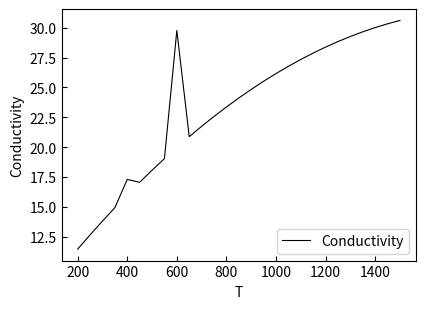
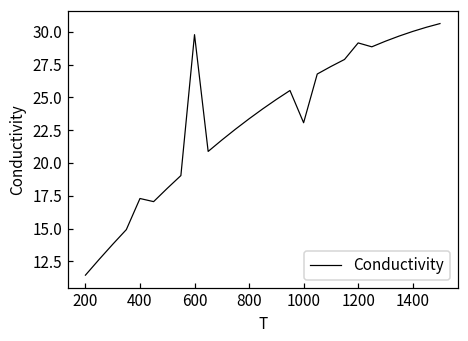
  {
    "200": 11.4,
    "400": 17.3,
    "600": 29.8,
    "800": 23.4,
-   "1000": 26.2,
-   "1200": 28.4,
+   "1000": 23.1,
+   "1200": 29.1,
    "1400": 30.0
  }
